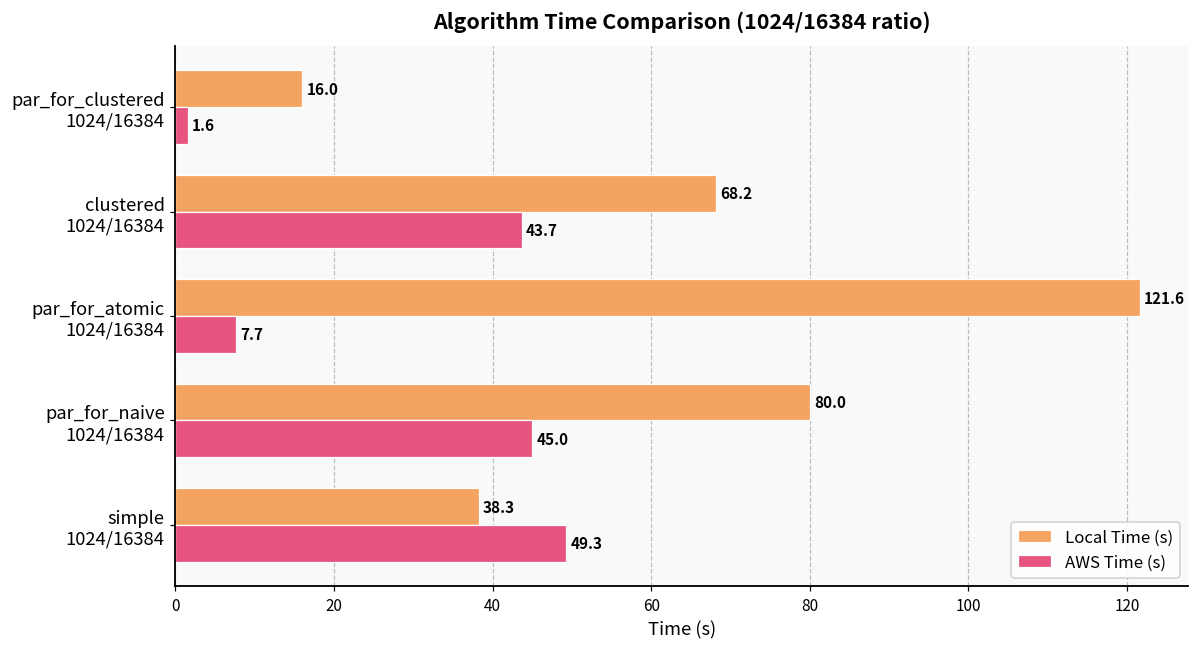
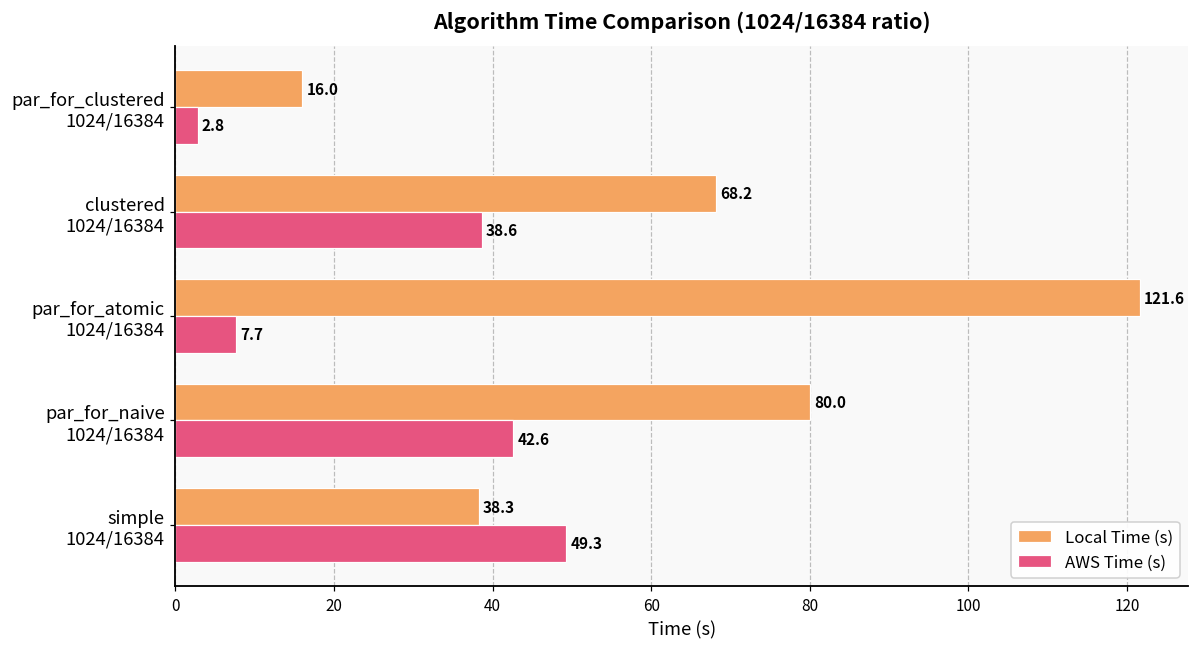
  {
    "Local Time (s)": {
      "par_for_clustered 1024/16384": 16.0,
      "clustered 1024/16384": 68.2,
      "par_for_atomic 1024/16384": 121.6,
      "par_for_naive 1024/16384": 80.0,
      "simple 1024/16384": 38.3
    },
    "AWS Time (s)": {
-     "par_for_clustered 1024/16384": 1.6,
-     "clustered 1024/16384": 43.7,
+     "par_for_clustered 1024/16384": 2.8,
+     "clustered 1024/16384": 38.6,
      "par_for_atomic 1024/16384": 7.7,
-     "par_for_naive 1024/16384": 45.0,
+     "par_for_naive 1024/16384": 42.6,
      "simple 1024/16384": 49.3
    }
  }
